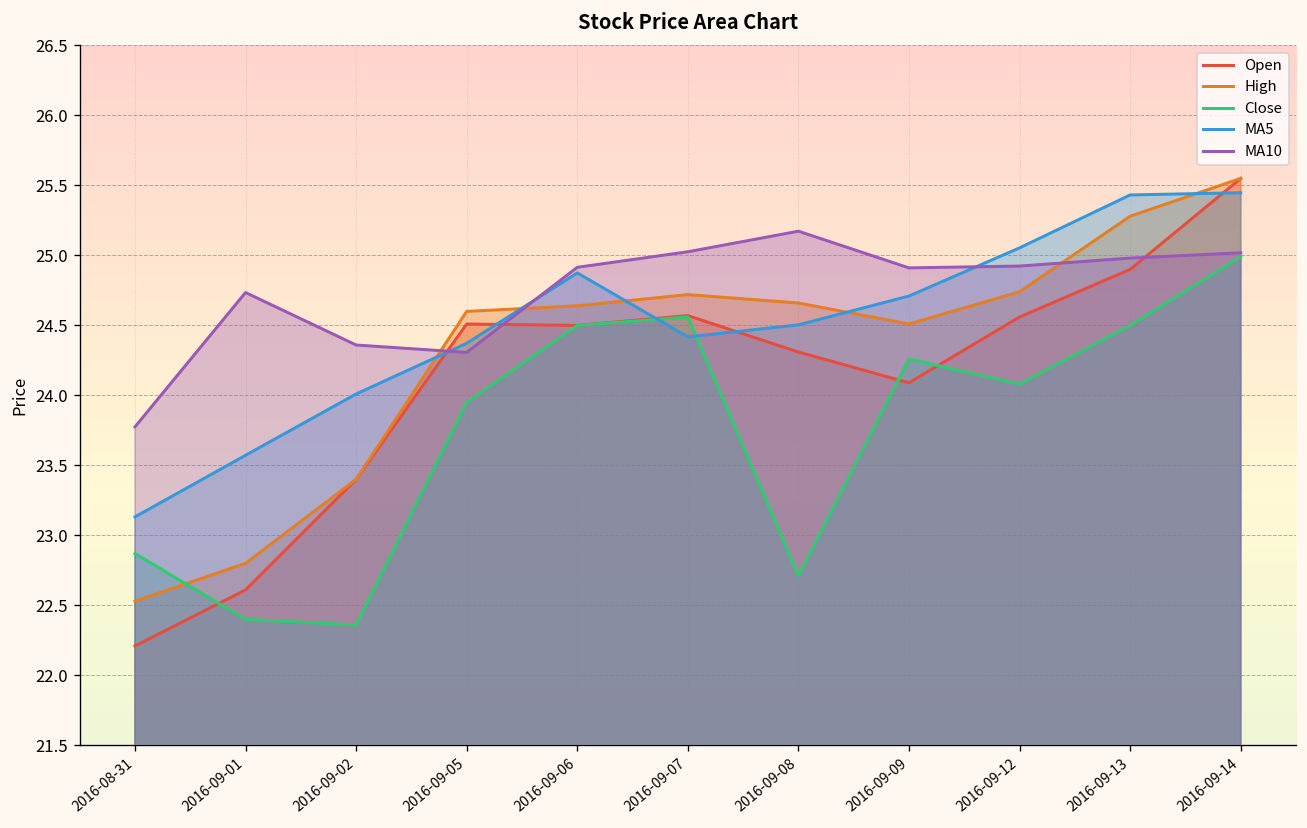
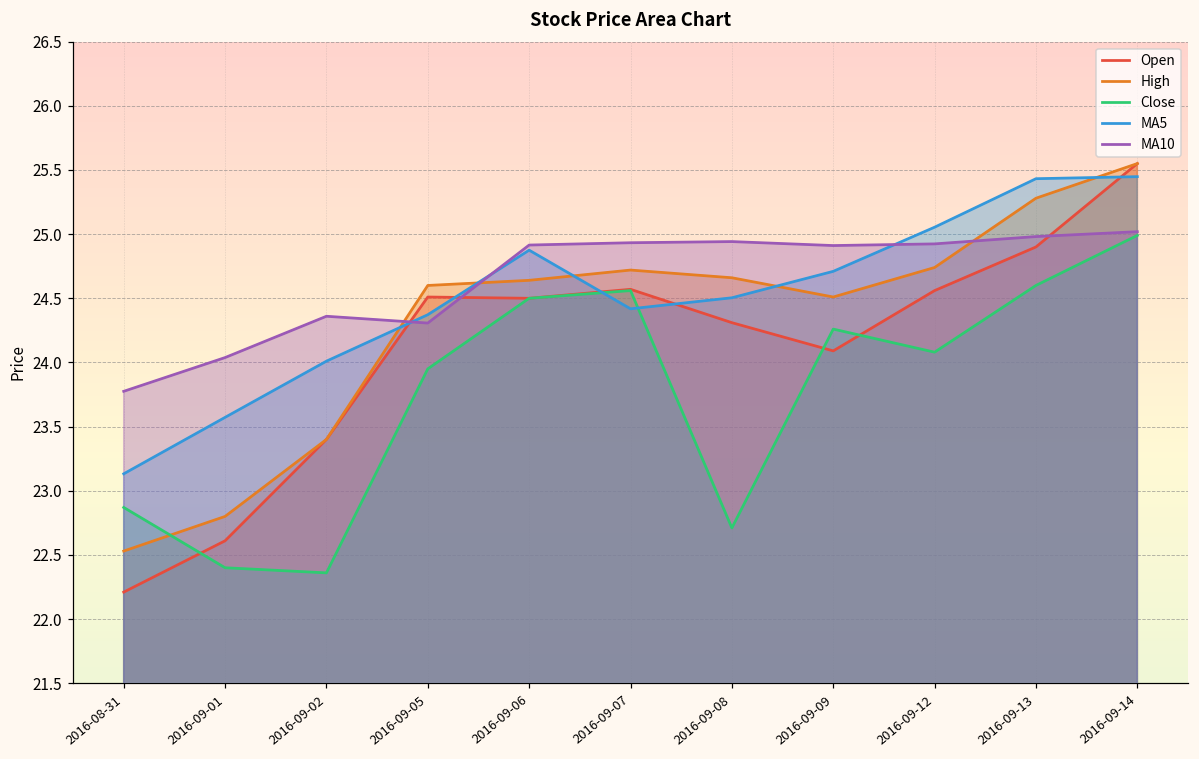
  {
    "Close": {
      "2016-08-31": 22.87,
      "2016-09-01": 22.4,
      "2016-09-02": 22.36,
      "2016-09-05": 23.95,
      "2016-09-08": 22.7,
      "2016-09-09": 24.26,
      "2016-09-12": 24.1,
-     "2016-09-13": 24.5,
+     "2016-09-13": 24.6,
      "2016-09-14": 25.0
    },
    "MA5": {
      "2016-08-31": 23.13,
      "2016-09-01": 23.57,
      "2016-09-02": 24.01,
      "2016-09-05": 24.37,
      "2016-09-06": 24.88,
      "2016-09-07": 24.42,
      "2016-09-08": 24.50,
      "2016-09-09": 24.71,
      "2016-09-12": 25.05,
      "2016-09-13": 25.43,
      "2016-09-14": 25.45
    },
    "MA10": {
      "2016-08-31": 23.78,
-     "2016-09-01": 24.74,
+     "2016-09-01": 24.04,
      "2016-09-02": 24.36,
      "2016-09-05": 24.31,
      "2016-09-06": 24.92,
-     "2016-09-07": 25.03,
-     "2016-09-08": 25.17,
+     "2016-09-07": 24.93,
+     "2016-09-08": 24.94,
      "2016-09-09": 24.91,
      "2016-09-12": 24.92,
      "2016-09-13": 24.98,
      "2016-09-14": 25.02
    }
  }
